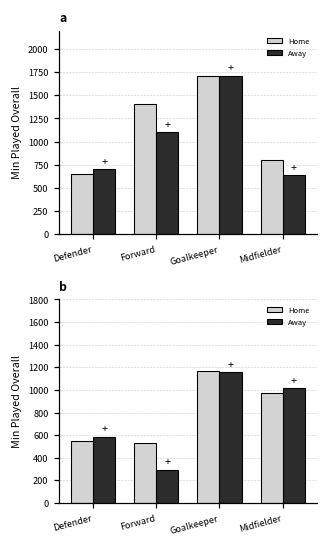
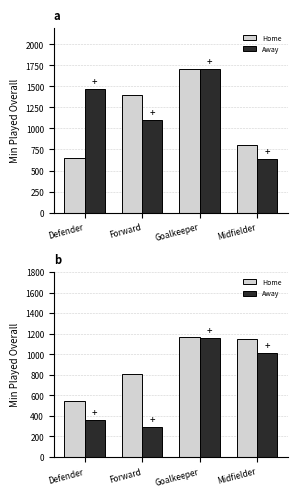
  {
    "a": {
      "Home": {
        "Defender": 700,
        "Forward": 1400,
        "Goalkeeper": 1700,
        "Midfielder": 800
      },
      "Away": {
-       "Defender": 700,
+       "Defender": 1500,
        "Forward": 1100,
        "Goalkeeper": 1700,
        "Midfielder": 600
      }
    },
    "b": {
      "Home": {
        "Defender": 550,
-       "Forward": 530,
+       "Forward": 800,
        "Goalkeeper": 1170,
-       "Midfielder": 970
+       "Midfielder": 1140
      },
      "Away": {
-       "Defender": 580,
+       "Defender": 360,
        "Forward": 290,
        "Goalkeeper": 1160,
        "Midfielder": 1010
      }
    }
  }
